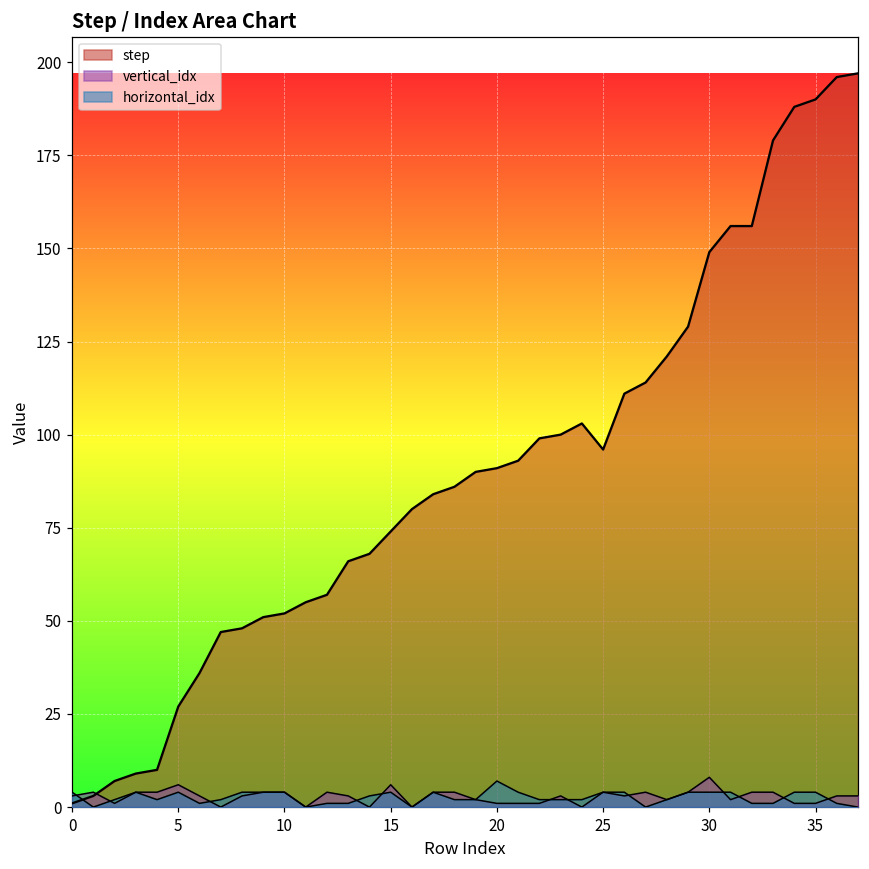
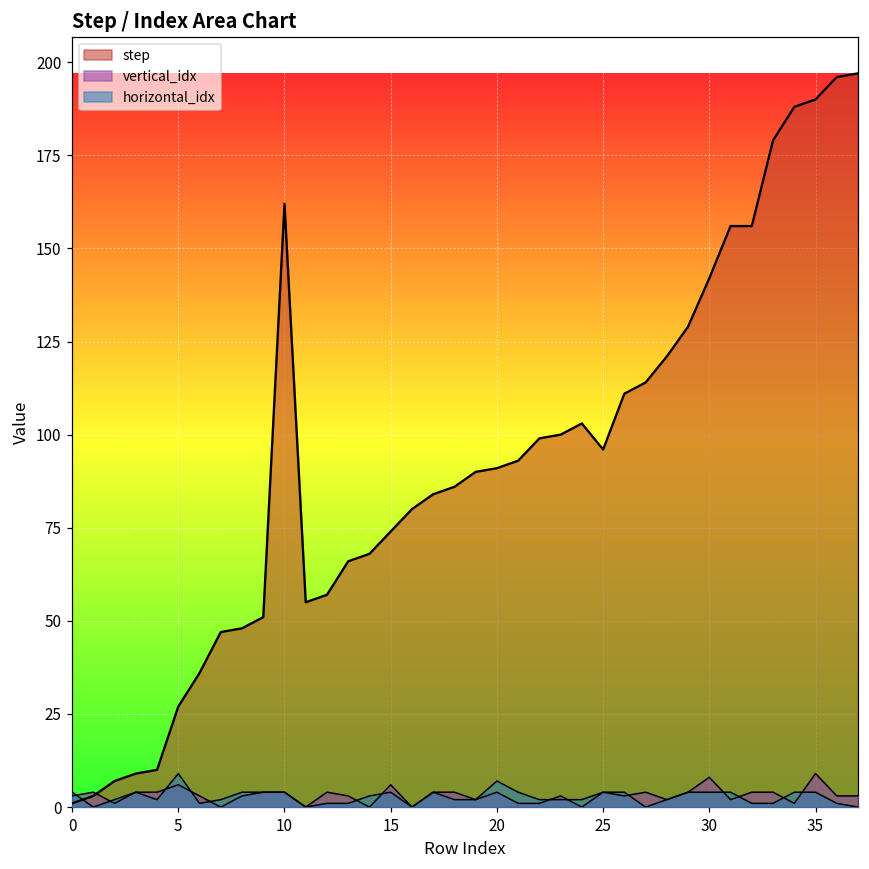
  {
    "step": {
      "0": 1,
      "5": 27,
-     "10": 52,
+     "10": 162,
      "15": 74,
      "20": 91,
      "25": 96,
-     "30": 149,
+     "30": 142,
      "35": 190
    },
    "vertical_idx": {
      "0": 3,
      "5": 6,
      "15": 6,
-     "20": 1,
+     "20": 4,
      "30": 8,
-     "35": 1
+     "35": 9
    },
    "horizontal_idx": {
      "0": 4,
-     "5": 4,
+     "5": 9,
      "15": 4,
      "20": 7,
      "30": 4,
      "35": 4
    }
  }
